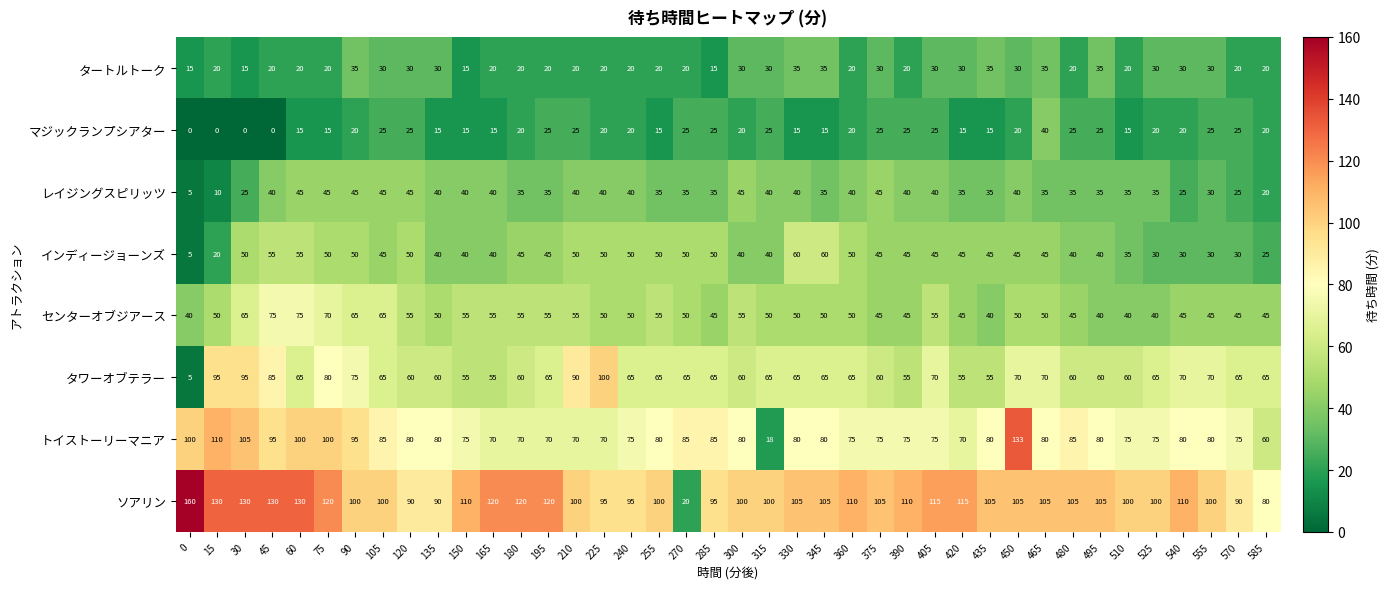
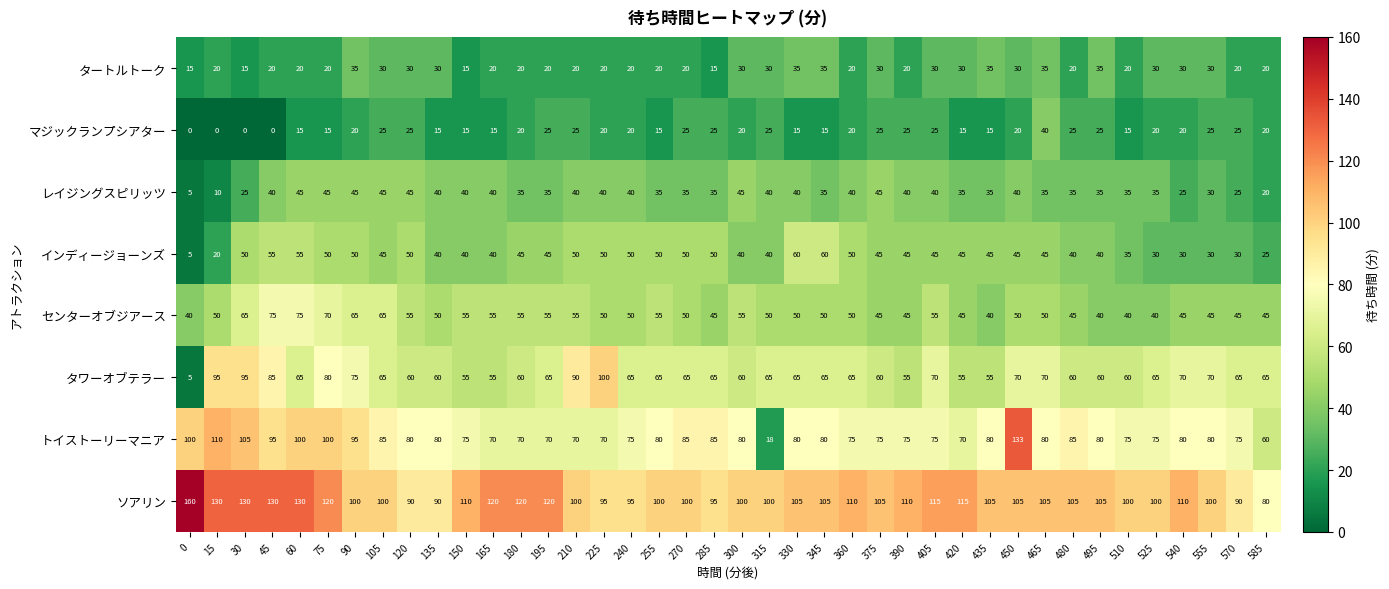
  {
    "ソアリン": {
      "0": 160,
      "15": 130,
      "30": 130,
      "45": 130,
      "60": 130,
      "75": 120,
      "90": 100,
      "105": 100,
      "120": 90,
      "135": 90,
      "150": 110,
      "165": 120,
      "180": 120,
      "195": 120,
      "210": 100,
      "225": 95,
      "240": 95,
      "255": 100,
-     "270": 20,
+     "270": 100,
      "285": 95,
      "300": 100,
      "315": 100,
      "330": 105,
      "345": 105,
      "360": 110,
      "375": 105,
      "390": 110,
      "405": 115,
      "420": 115,
      "435": 105,
      "450": 105,
      "465": 105,
      "480": 105,
      "495": 105,
      "510": 100,
      "525": 100,
      "540": 110,
      "555": 100,
      "570": 90,
      "585": 80
    }
  }
